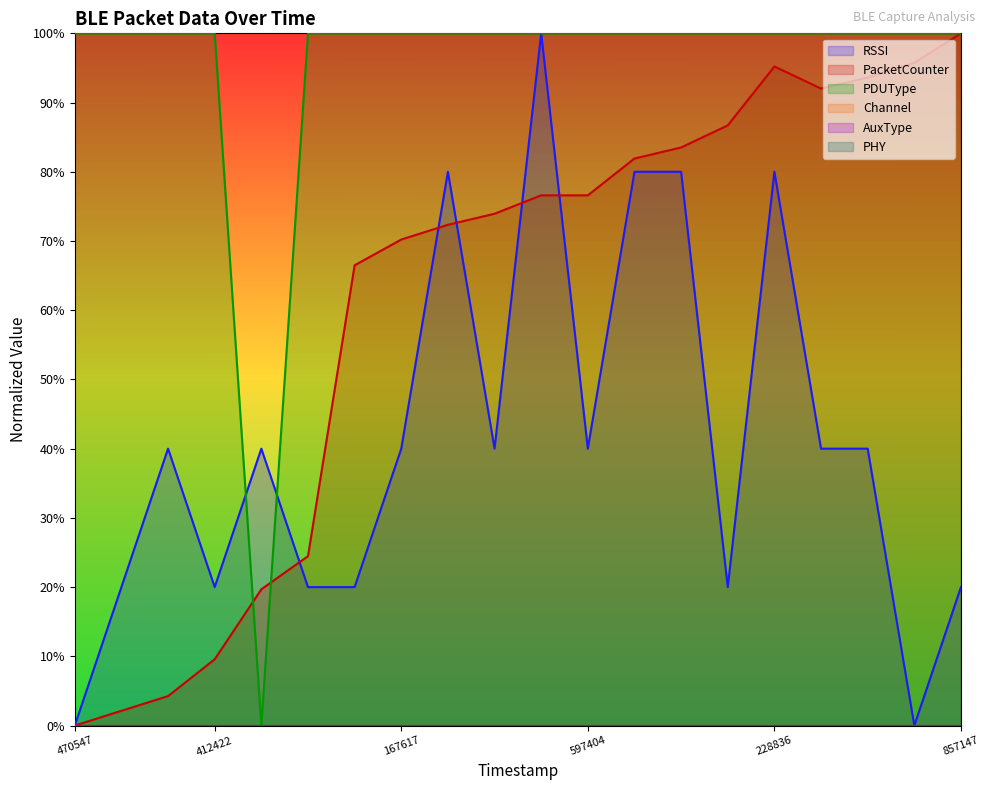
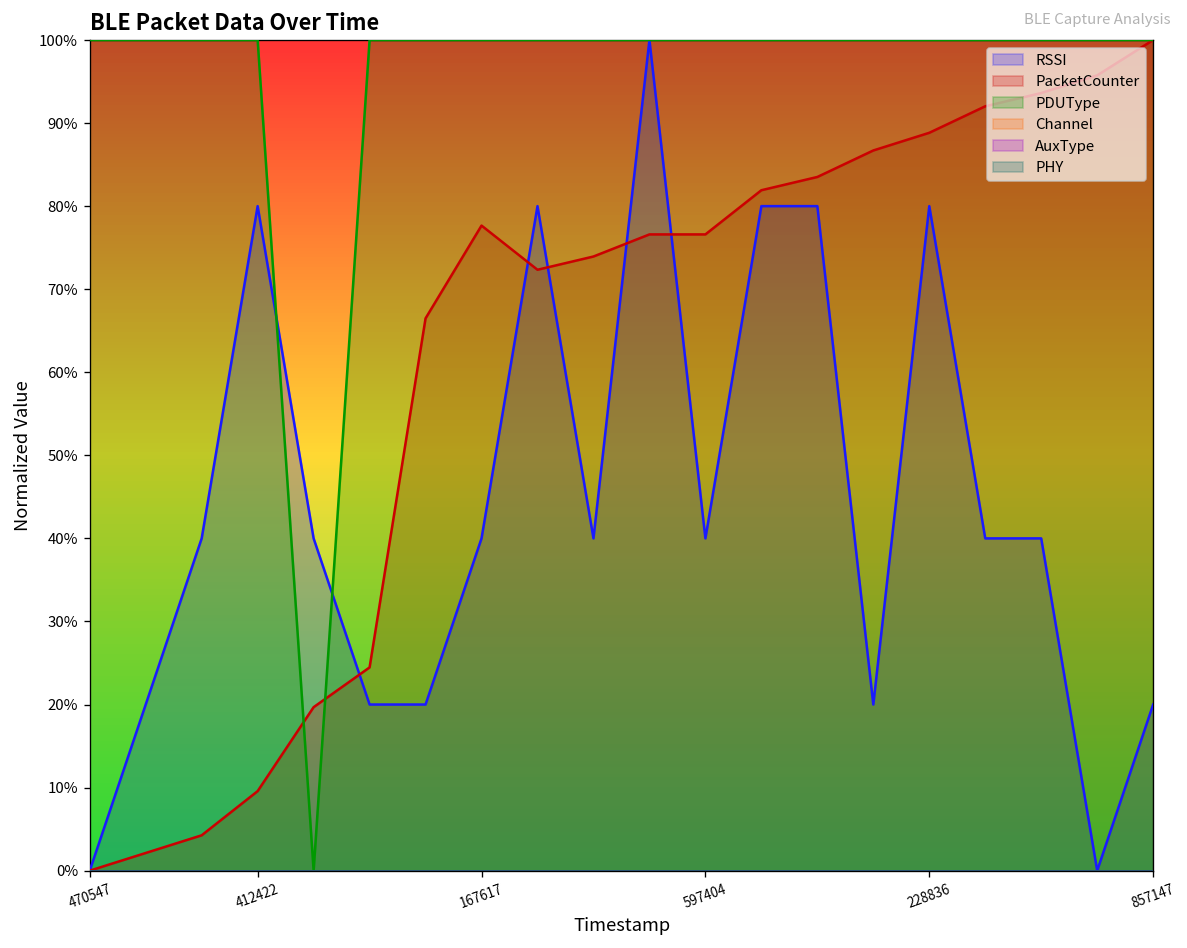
  {
    "RSSI": {
-     "412422": "20%",
+     "412422": "80%",
      "167617": "40%",
      "597404": "40%",
      "228836": "80%",
      "857147": "20%"
    },
    "PacketCounter": {
      "412422": "10%",
-     "167617": "70%",
+     "167617": "78%",
      "597404": "77%",
-     "228836": "95%"
+     "228836": "89%"
    }
  }
